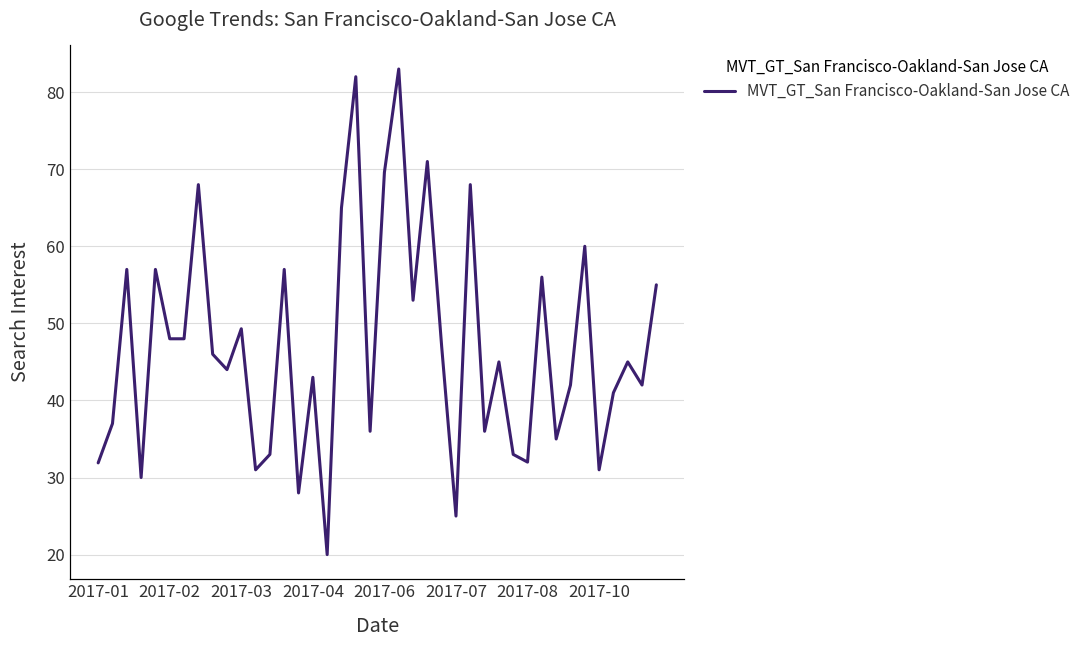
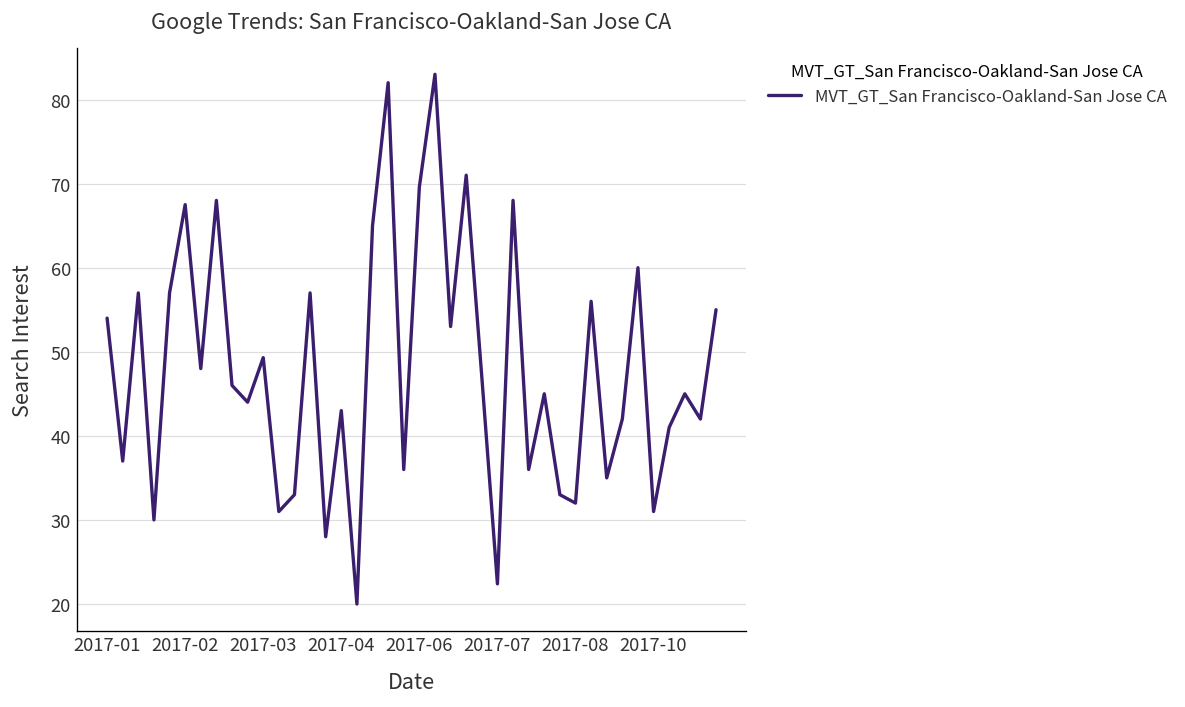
  {
-   "2017-01": 32,
-   "2017-02": 48,
+   "2017-01": 54,
+   "2017-02": 68,
    "2017-03": 49,
    "2017-04": 43,
    "2017-06": 70,
-   "2017-07": 25,
+   "2017-07": 22,
    "2017-08": 32,
    "2017-10": 31
  }
